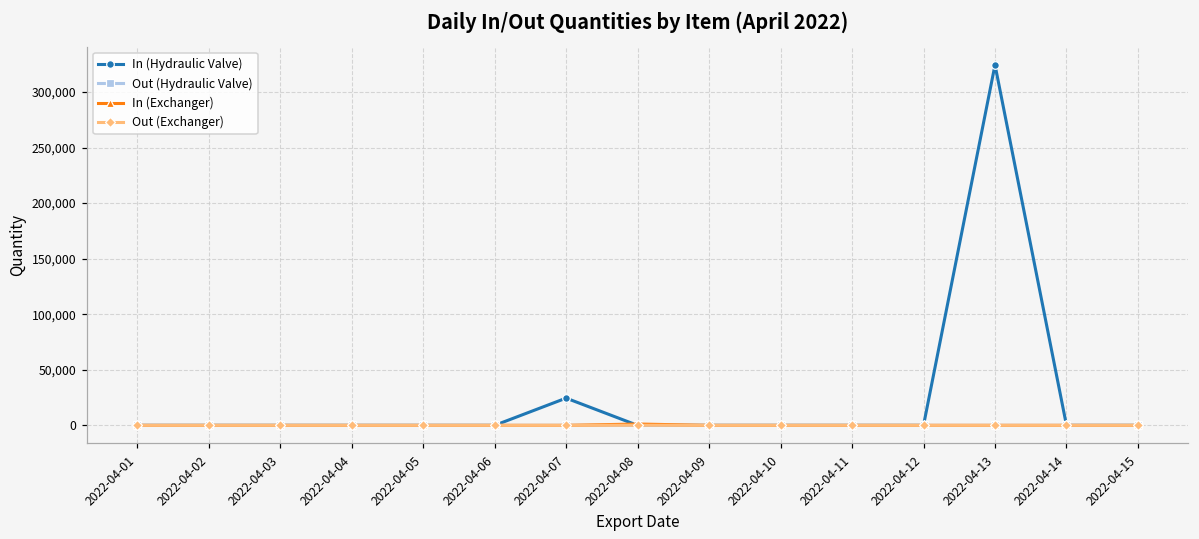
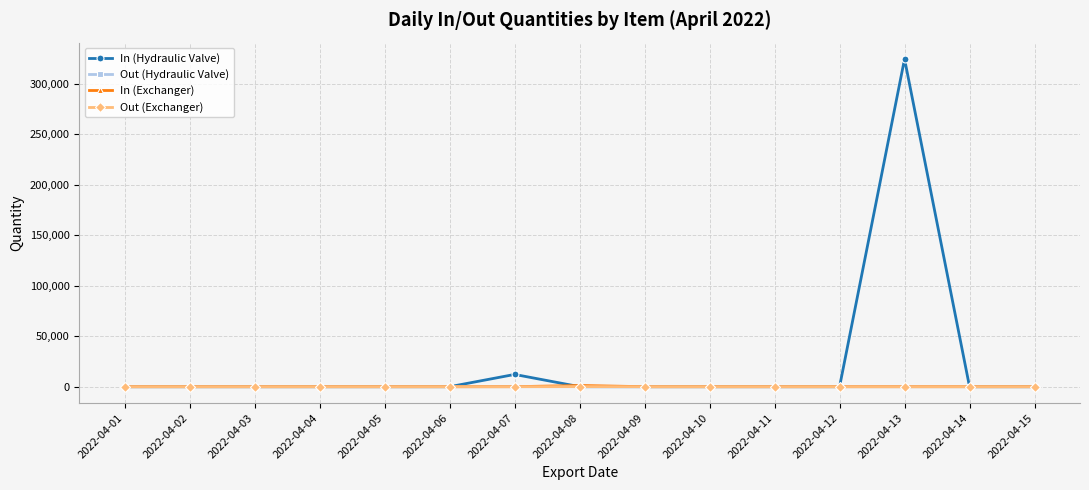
  {
    "In (Hydraulic Valve)": {
-     "2022-04-07": "25,000",
+     "2022-04-07": "12,000",
      "2022-04-13": "324,000"
    }
  }
